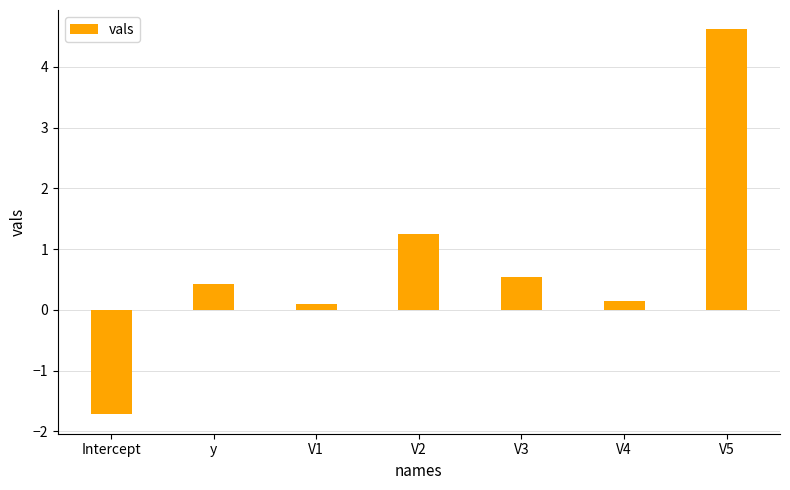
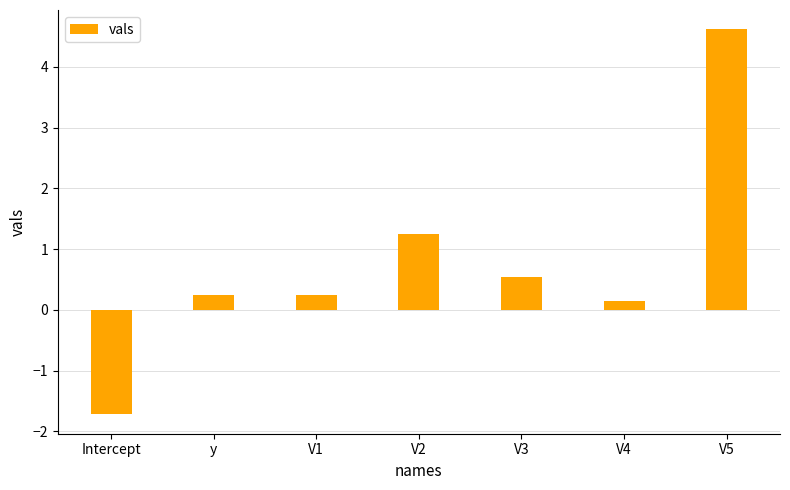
  {
    "Intercept": -1.7,
-   "y": 0.4,
-   "V1": 0.1,
+   "y": 0.2,
+   "V1": 0.2,
    "V2": 1.2,
    "V3": 0.5,
    "V4": 0.1,
    "V5": 4.6
  }
